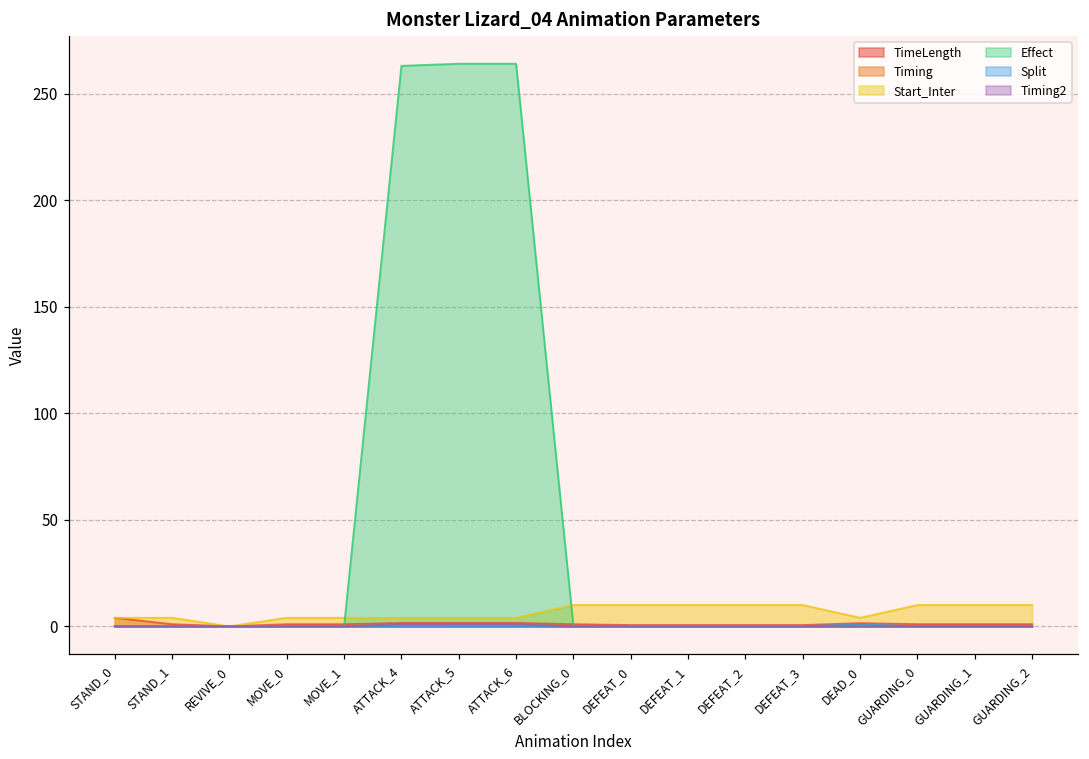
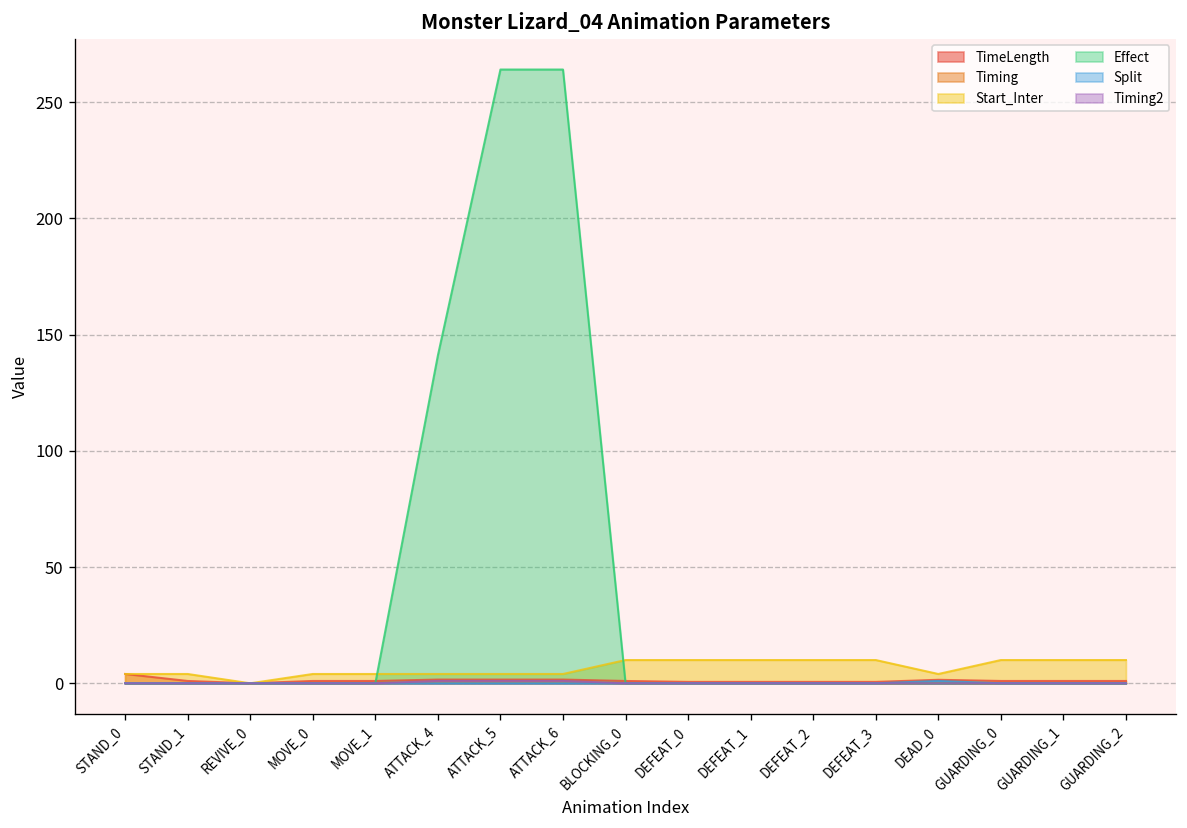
  {
    "Effect": {
-     "ATTACK_4": 263,
+     "ATTACK_4": 141,
      "ATTACK_5": 264,
      "ATTACK_6": 264
    }
  }
